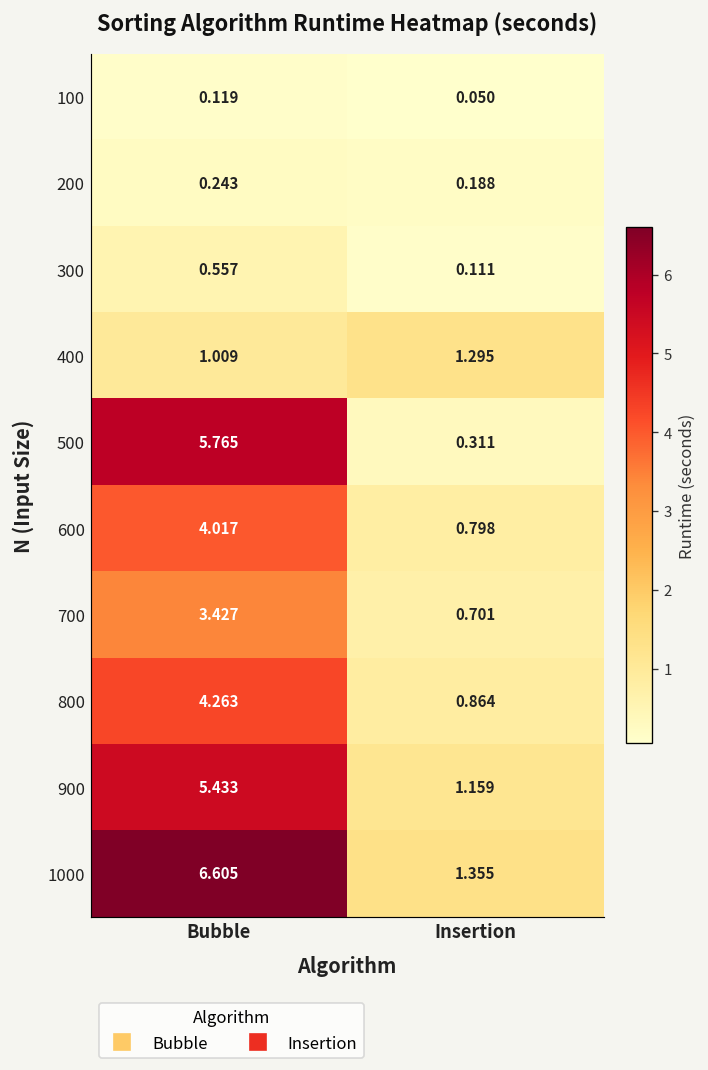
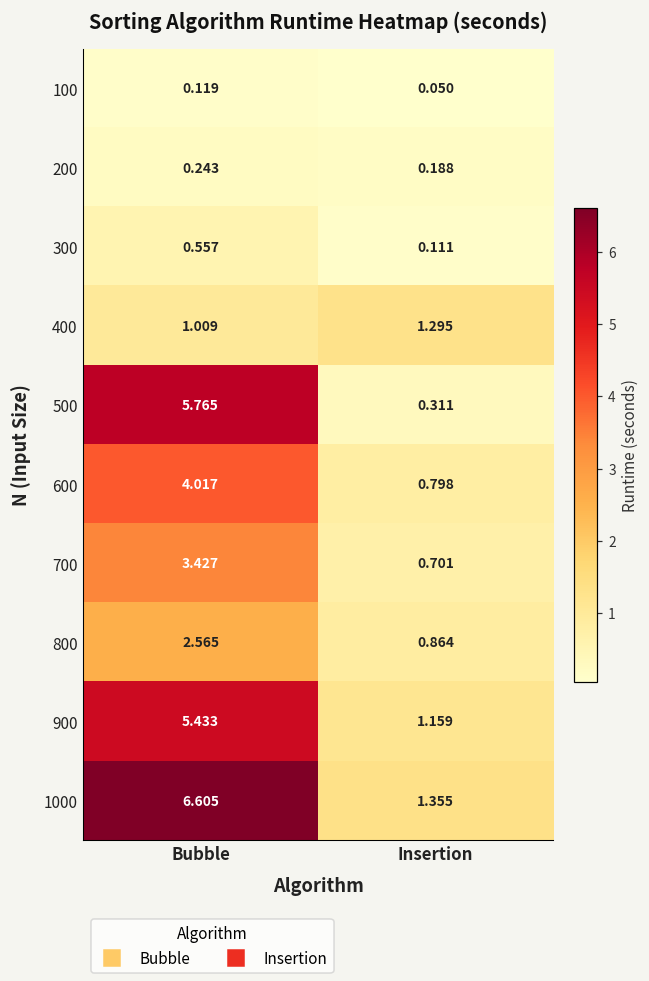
  {
    "100": {
      "Bubble": 0.119,
      "Insertion": 0.050
    },
    "200": {
      "Bubble": 0.243,
      "Insertion": 0.188
    },
    "300": {
      "Bubble": 0.557,
      "Insertion": 0.111
    },
    "400": {
      "Bubble": 1.009,
      "Insertion": 1.295
    },
    "500": {
      "Bubble": 5.765,
      "Insertion": 0.311
    },
    "600": {
      "Bubble": 4.017,
      "Insertion": 0.798
    },
    "700": {
      "Bubble": 3.427,
      "Insertion": 0.701
    },
    "800": {
-     "Bubble": 4.263,
+     "Bubble": 2.565,
      "Insertion": 0.864
    },
    "900": {
      "Bubble": 5.433,
      "Insertion": 1.159
    },
    "1000": {
      "Bubble": 6.605,
      "Insertion": 1.355
    }
  }
